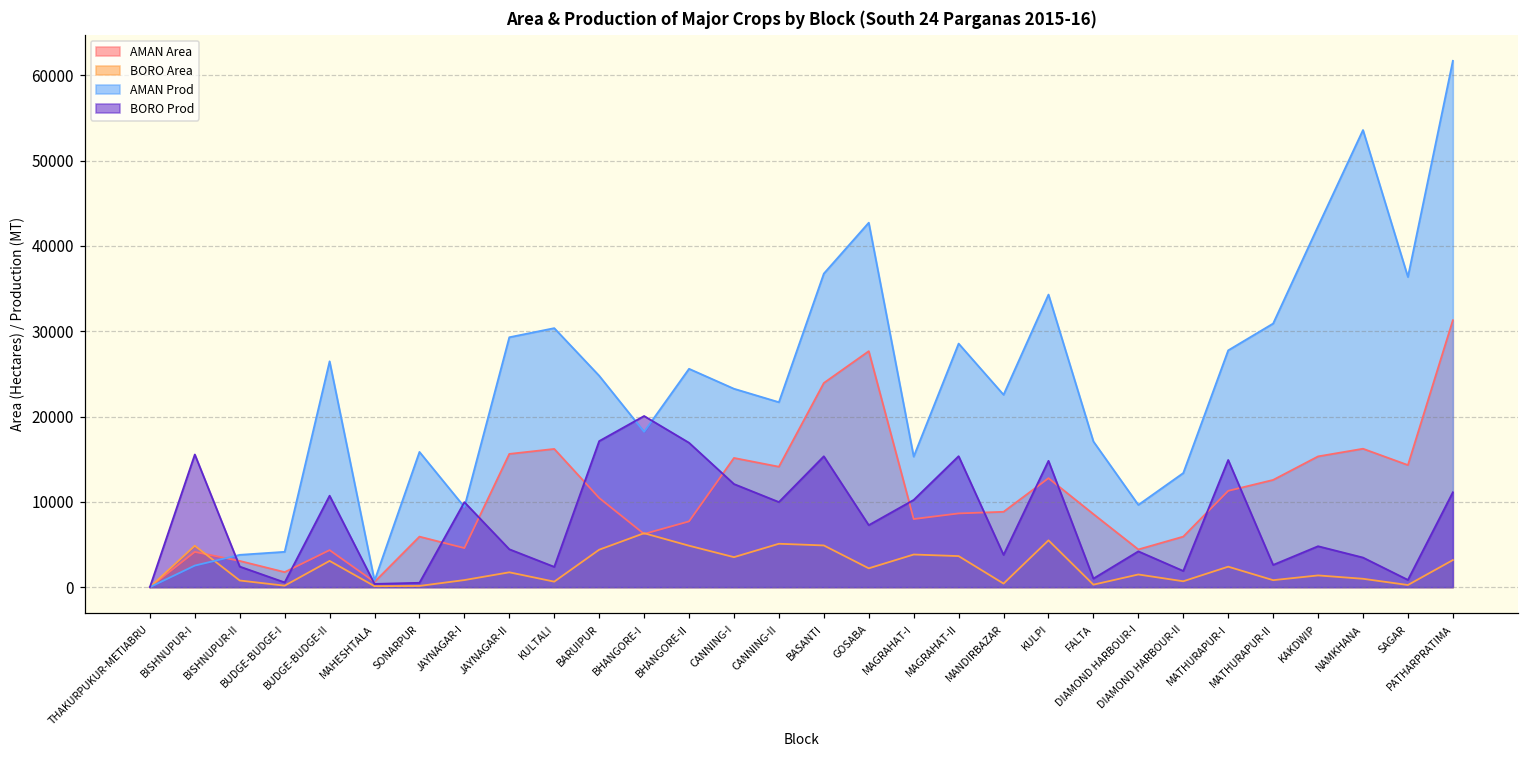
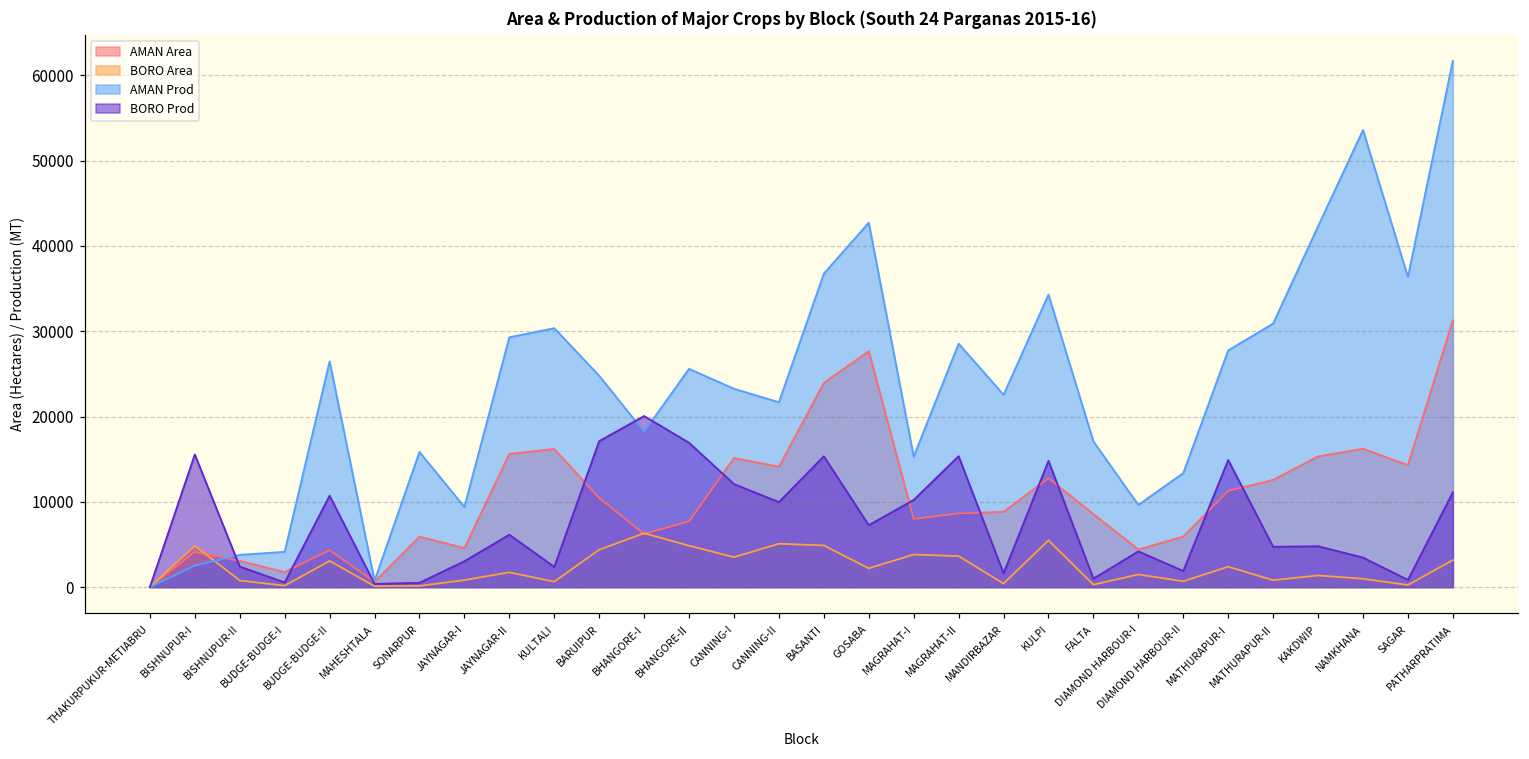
  {
    "AMAN Prod": {
      "BISHNUPUR-I": 3000,
      "BISHNUPUR-II": 4000,
      "BUDGE-BUDGE-I": 4000,
      "BUDGE-BUDGE-II": 26000,
      "SONARPUR": 16000,
      "JAYNAGAR-I": 9000,
      "JAYNAGAR-II": 29000,
      "KULTALI": 30000,
      "BARUIPUR": 25000,
      "BHANGORE-I": 18000,
      "BHANGORE-II": 26000,
      "CANNING-I": 23000,
      "CANNING-II": 22000,
      "BASANTI": 37000,
      "GOSABA": 43000,
      "MAGRAHAT-I": 15000,
      "MAGRAHAT-II": 29000,
      "MANDIRBAZAR": 23000,
      "KULPI": 34000,
      "FALTA": 17000,
      "DIAMOND HARBOUR-I": 10000,
      "DIAMOND HARBOUR-II": 13000,
      "MATHURAPUR-I": 28000,
      "MATHURAPUR-II": 31000,
      "KAKDWIP": 42000,
      "NAMKHANA": 54000,
      "SAGAR": 36000,
      "PATHARPRATIMA": 62000
    },
    "BORO Prod": {
      "BISHNUPUR-I": 16000,
      "BISHNUPUR-II": 2000,
      "BUDGE-BUDGE-I": 1000,
      "BUDGE-BUDGE-II": 11000,
      "SONARPUR": 1000,
-     "JAYNAGAR-I": 10000,
-     "JAYNAGAR-II": 4000,
+     "JAYNAGAR-I": 3000,
+     "JAYNAGAR-II": 6000,
      "KULTALI": 2000,
      "BARUIPUR": 17000,
      "BHANGORE-I": 20000,
      "BHANGORE-II": 17000,
      "CANNING-I": 12000,
      "CANNING-II": 10000,
      "BASANTI": 15000,
      "GOSABA": 7000,
      "MAGRAHAT-I": 10000,
      "MAGRAHAT-II": 15000,
-     "MANDIRBAZAR": 4000,
+     "MANDIRBAZAR": 2000,
      "KULPI": 15000,
      "FALTA": 1000,
      "DIAMOND HARBOUR-II": 2000,
      "MATHURAPUR-I": 15000,
-     "MATHURAPUR-II": 3000,
+     "MATHURAPUR-II": 5000,
      "KAKDWIP": 5000,
      "NAMKHANA": 3000,
      "SAGAR": 1000,
      "PATHARPRATIMA": 11000
    }
  }
